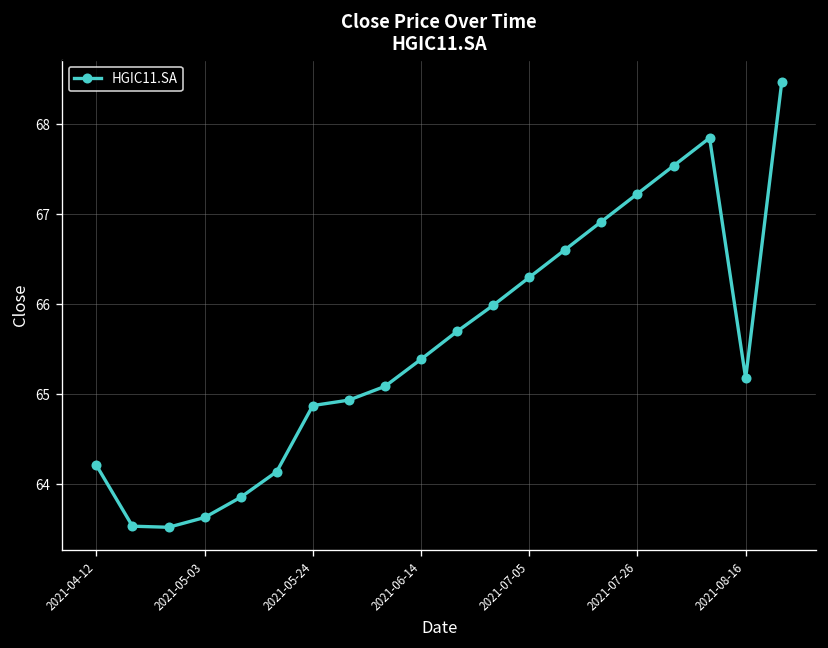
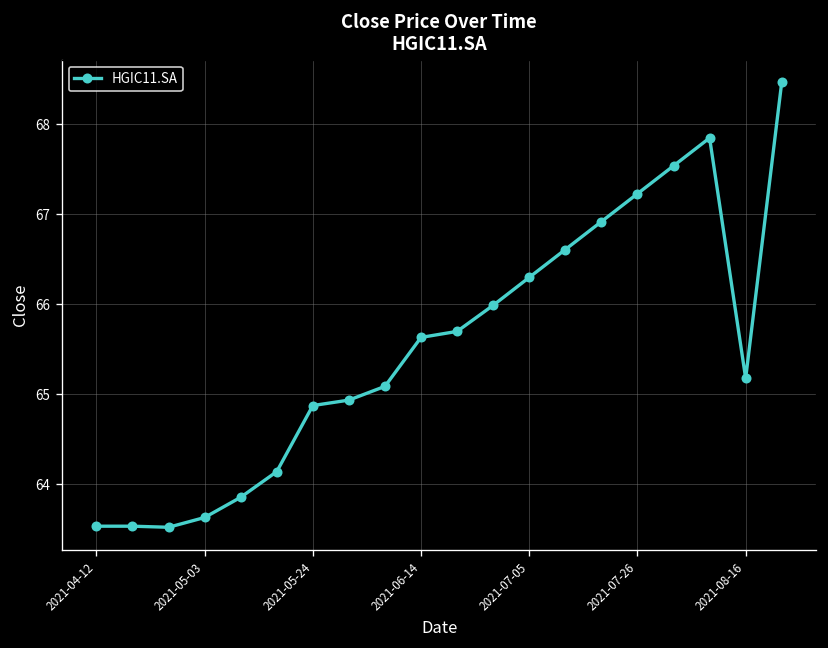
  {
-   "2021-04-12": 64.2,
+   "2021-04-12": 63.5,
    "2021-05-03": 63.6,
    "2021-05-24": 64.9,
-   "2021-06-14": 65.4,
+   "2021-06-14": 65.6,
    "2021-07-05": 66.3,
    "2021-07-26": 67.2,
    "2021-08-16": 65.2
  }
